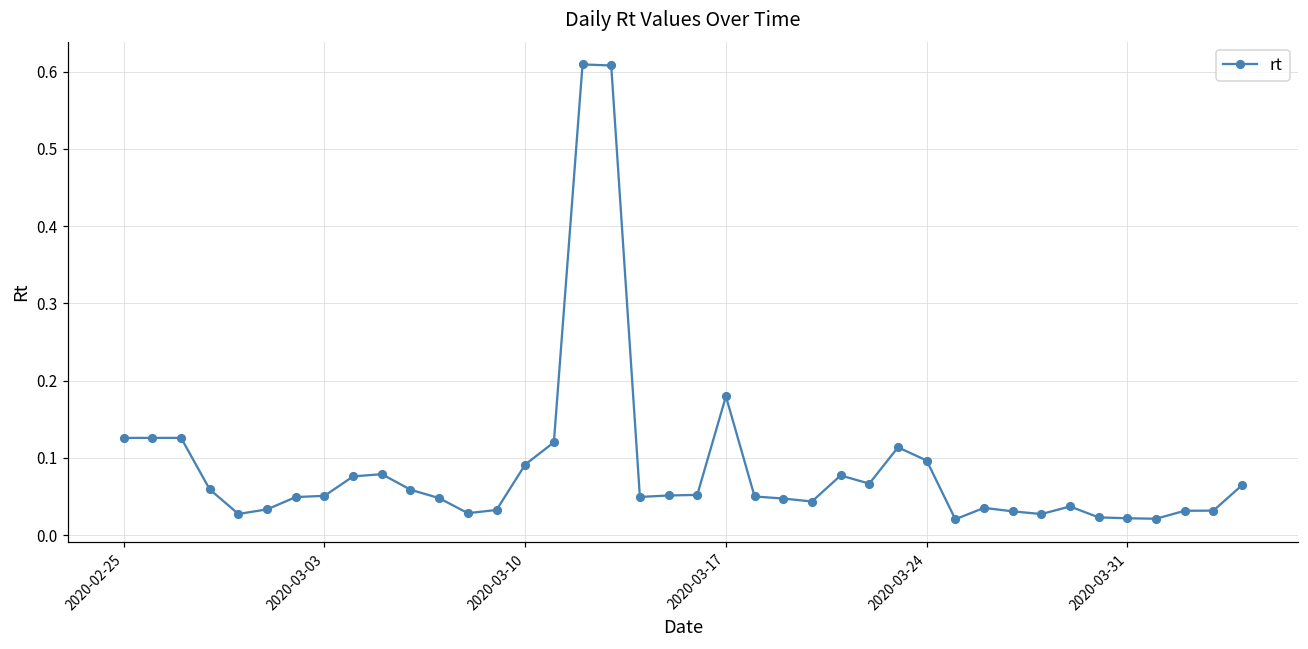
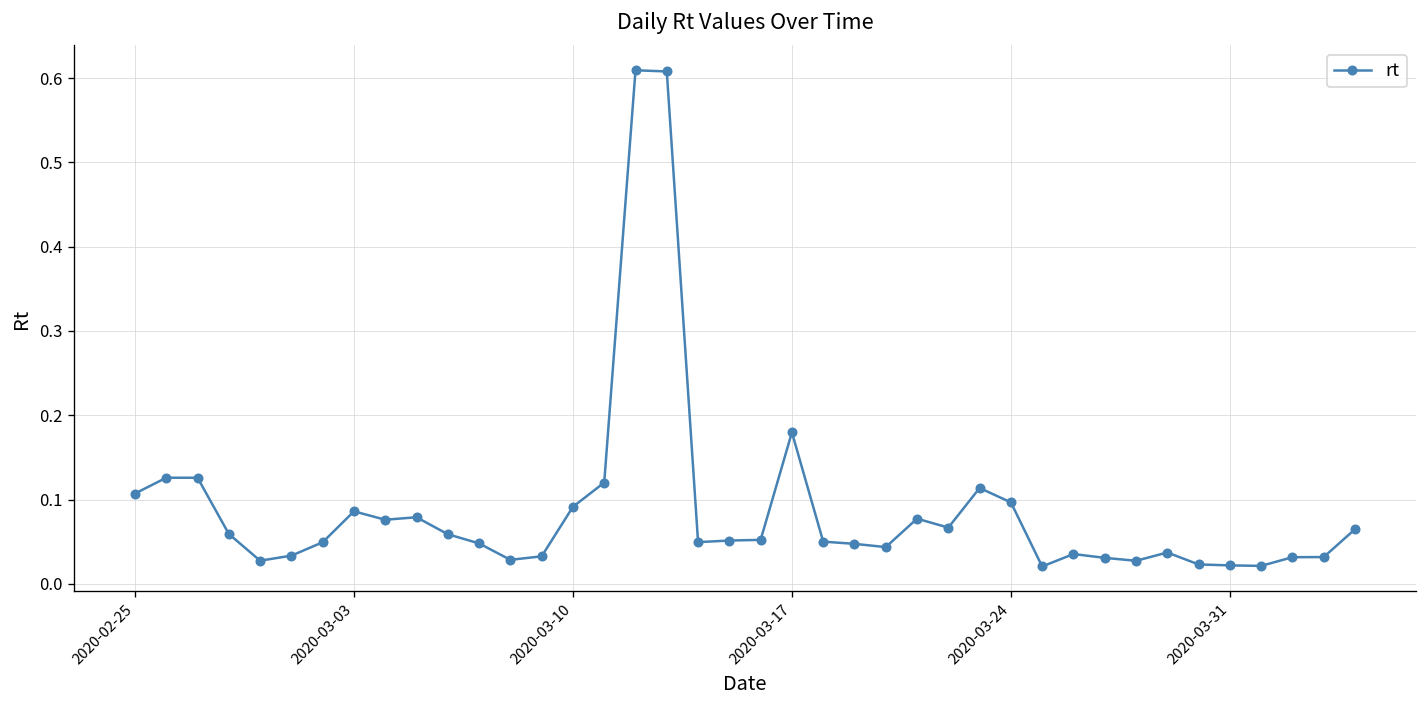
  {
-   "2020-02-25": 0.13,
-   "2020-03-03": 0.05,
+   "2020-02-25": 0.11,
+   "2020-03-03": 0.09,
    "2020-03-10": 0.09,
    "2020-03-17": 0.18,
    "2020-03-24": 0.10,
    "2020-03-31": 0.02
  }
